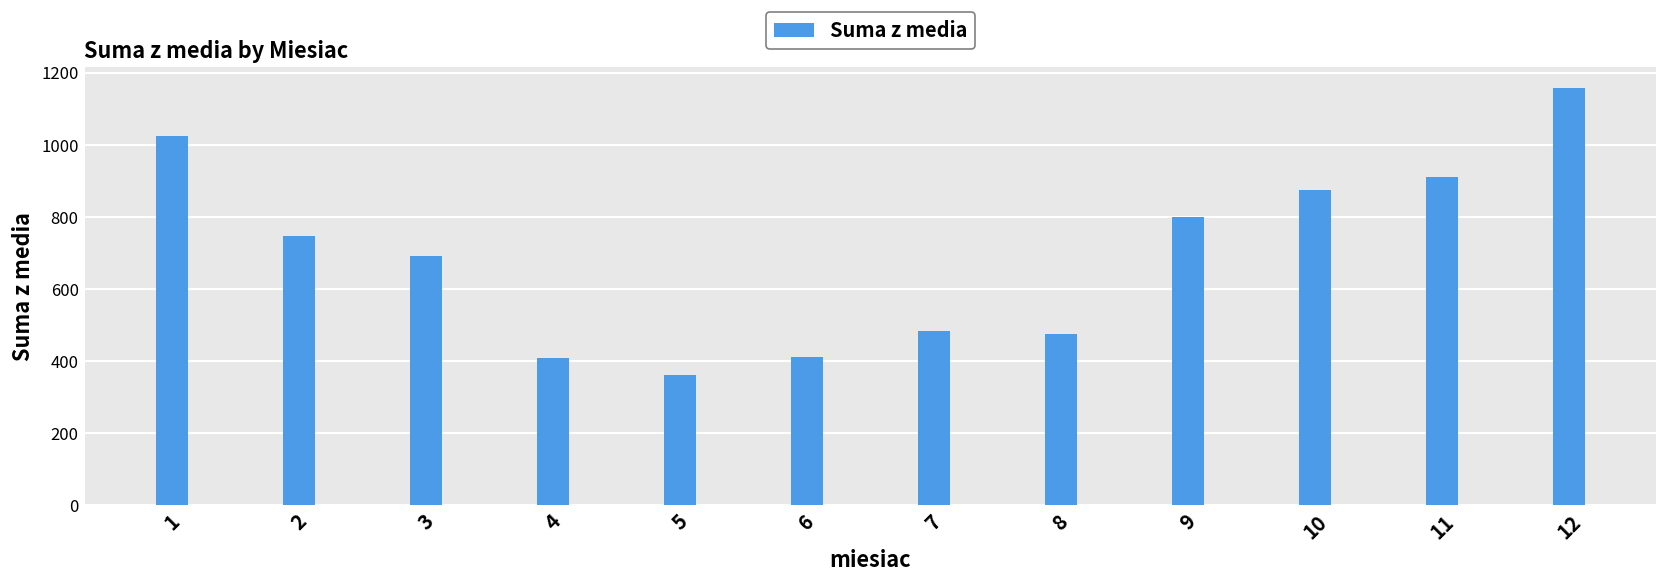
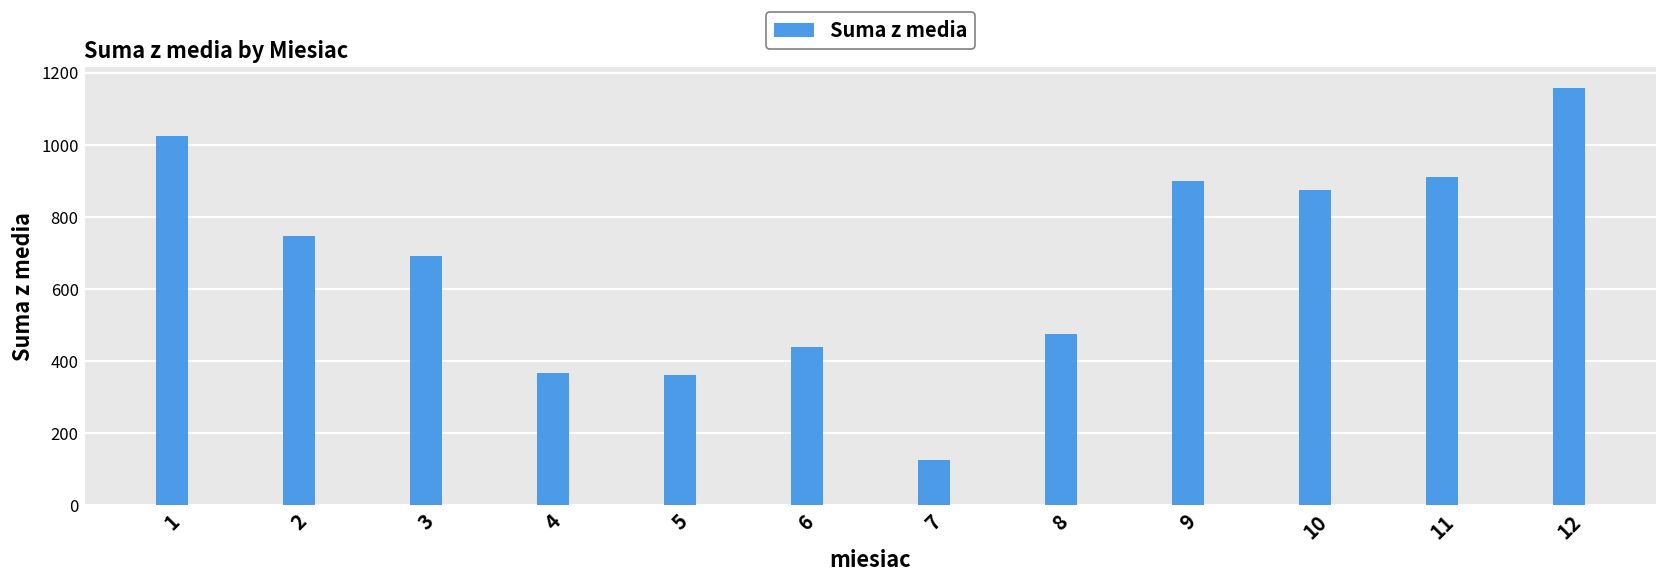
  {
    "1": 1020,
    "2": 750,
    "3": 690,
-   "4": 410,
+   "4": 370,
    "5": 360,
-   "6": 410,
-   "7": 480,
+   "6": 440,
+   "7": 130,
    "8": 470,
-   "9": 800,
+   "9": 900,
    "10": 870,
    "11": 910,
    "12": 1160
  }
